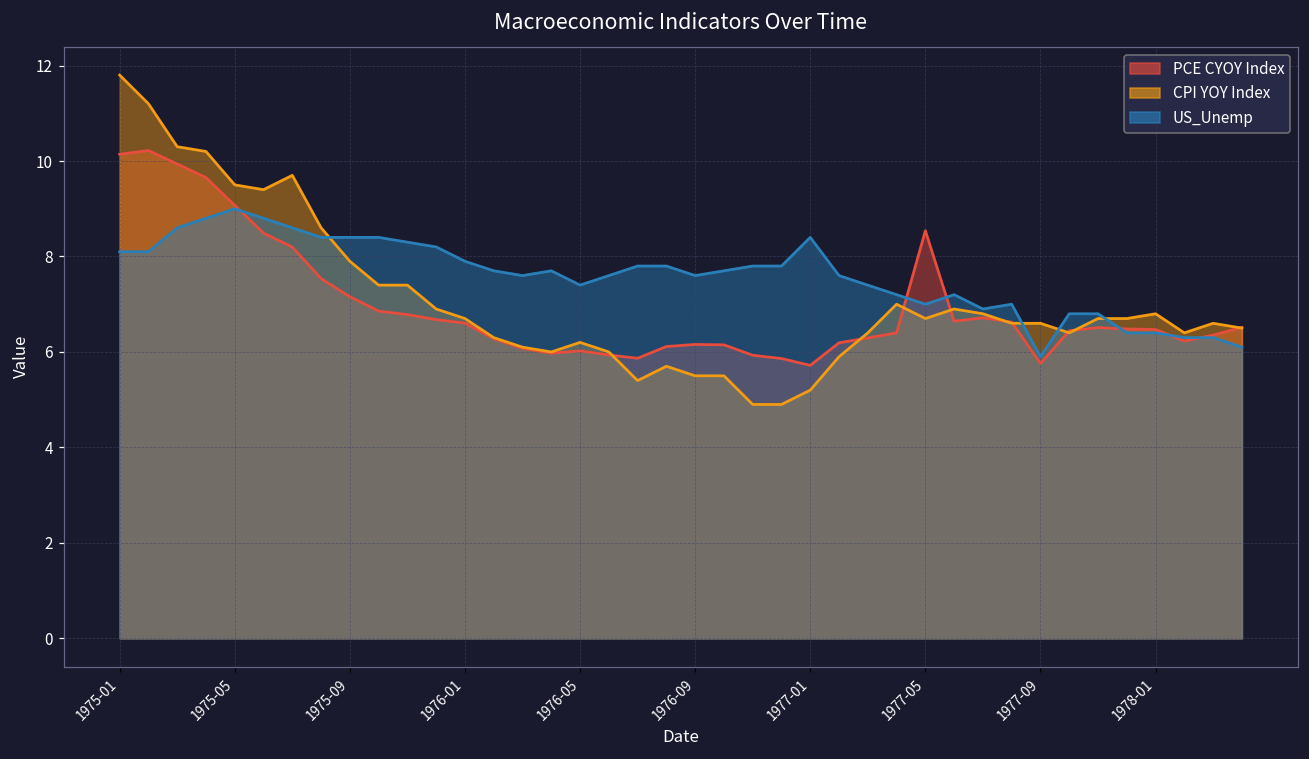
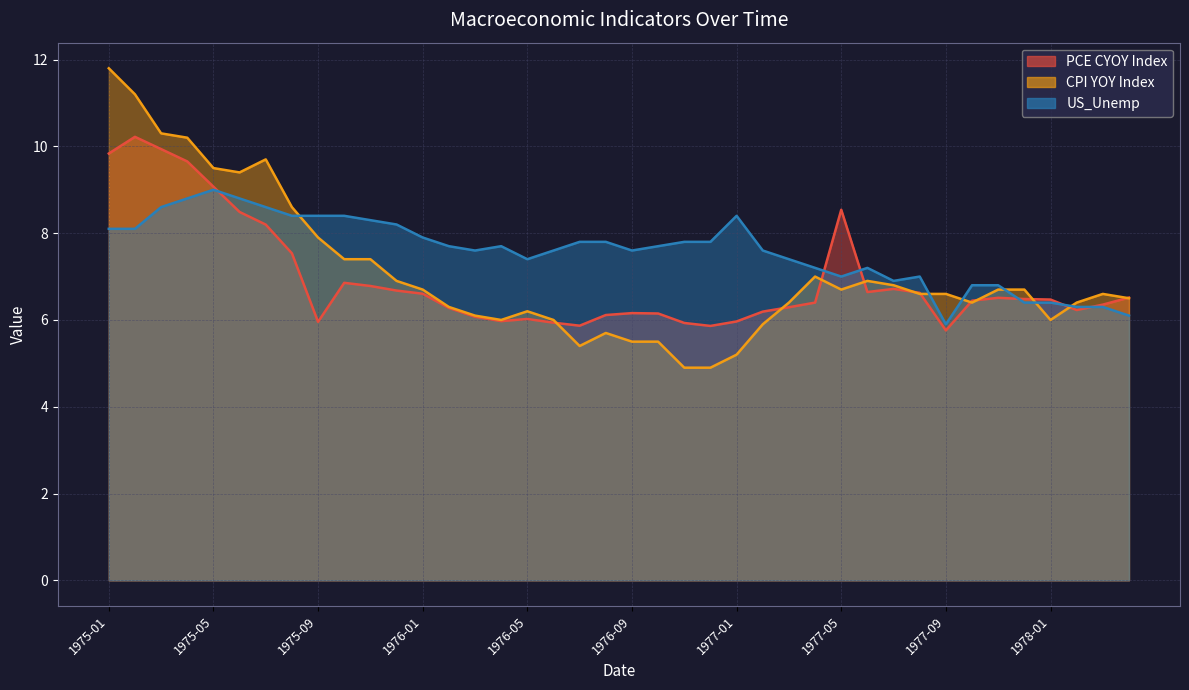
  {
    "PCE CYOY Index": {
-     "1975-01": 10.1,
+     "1975-01": 9.8,
      "1975-05": 9.1,
-     "1975-09": 7.2,
+     "1975-09": 6.0,
      "1976-01": 6.6,
      "1976-05": 6.0,
      "1976-09": 6.2,
-     "1977-01": 5.7,
+     "1977-01": 6.0,
      "1977-05": 8.5,
      "1977-09": 5.8,
      "1978-01": 6.5
    },
    "CPI YOY Index": {
      "1975-01": 11.8,
      "1975-05": 9.5,
      "1975-09": 7.9,
      "1976-01": 6.7,
      "1976-05": 6.2,
      "1976-09": 5.5,
      "1977-01": 5.2,
      "1977-05": 6.7,
      "1977-09": 6.6,
-     "1978-01": 6.8
+     "1978-01": 6.0
    },
    "US_Unemp": {
      "1975-01": 8.1,
      "1975-05": 9.0,
      "1975-09": 8.4,
      "1976-01": 7.9,
      "1976-05": 7.4,
      "1976-09": 7.6,
      "1977-01": 8.4,
      "1977-05": 7.0,
      "1977-09": 5.9,
      "1978-01": 6.4
    }
  }
